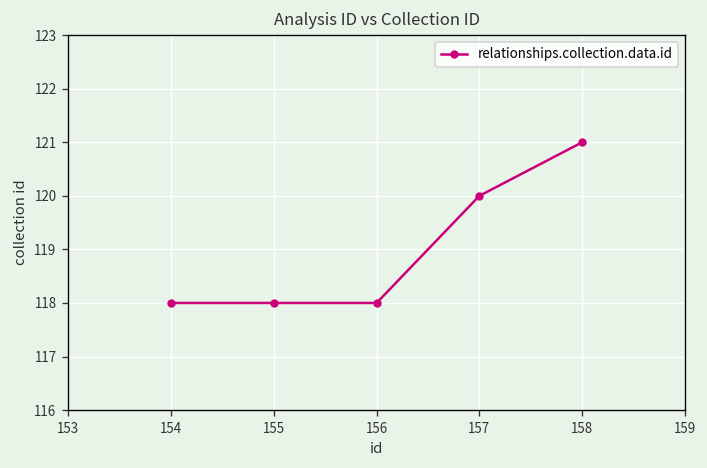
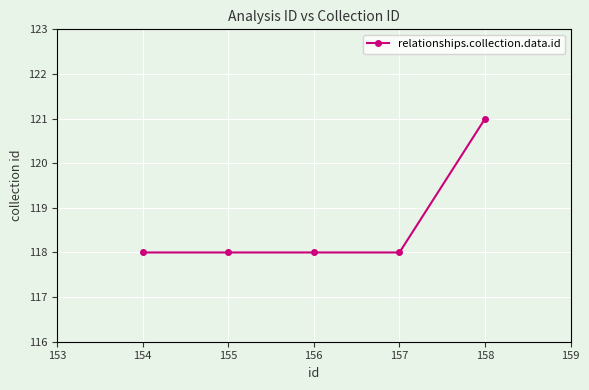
  {
    "154": 118,
    "155": 118,
    "156": 118,
-   "157": 120,
+   "157": 118,
    "158": 121
  }
